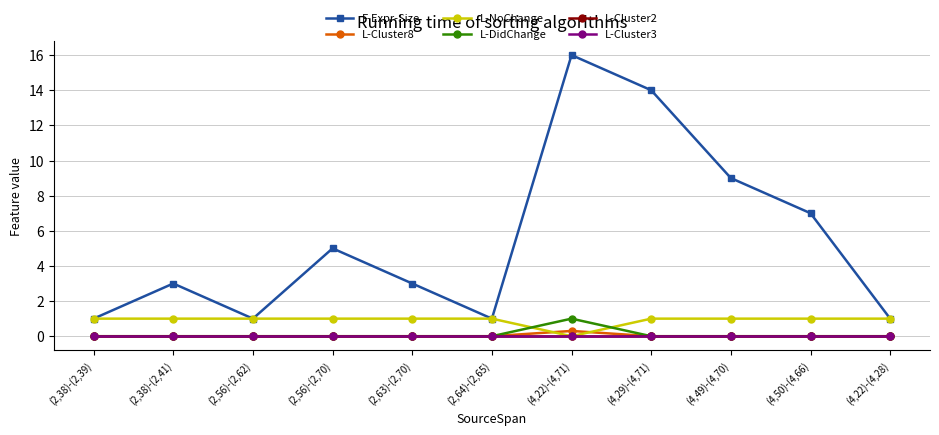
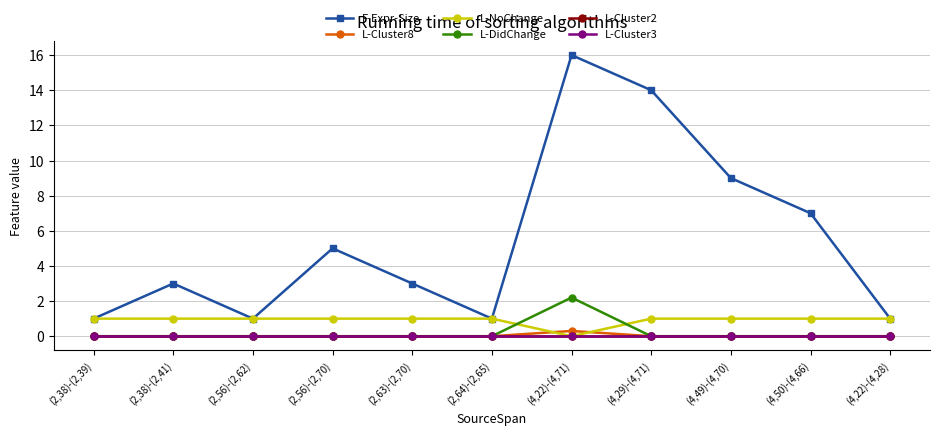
  {
    "F-Expr-Size": {
      "(2,38)-(2,41)": 3.0,
      "(2,56)-(2,70)": 5.0,
      "(2,63)-(2,70)": 3.0,
      "(4,22)-(4,71)": 16.0,
      "(4,29)-(4,71)": 14.0,
      "(4,49)-(4,70)": 9.0,
      "(4,50)-(4,66)": 7.0
    },
    "L-Cluster8": {
      "(4,22)-(4,71)": 0.3
    },
    "L-NoChange": {
      "(2,38)-(2,41)": 1.0,
      "(2,56)-(2,70)": 1.0,
      "(2,63)-(2,70)": 1.0,
      "(4,29)-(4,71)": 1.0,
      "(4,49)-(4,70)": 1.0,
      "(4,50)-(4,66)": 1.0
    },
    "L-DidChange": {
-     "(4,22)-(4,71)": 1.0
+     "(4,22)-(4,71)": 2.2
    }
  }
